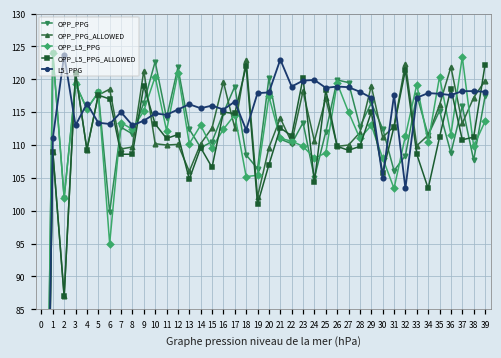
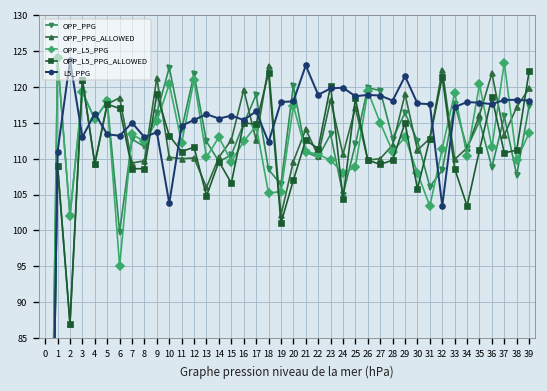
  {
    "L5_PPG": {
      "1": 111,
      "3": 113,
      "4": 116,
      "5": 113,
      "6": 113,
      "7": 115,
      "8": 113,
      "9": 114,
-     "10": 115,
+     "10": 104,
      "11": 115,
      "12": 115,
      "13": 116,
      "14": 116,
      "15": 116,
      "17": 117,
      "18": 112,
      "19": 118,
      "20": 118,
      "21": 123,
      "22": 119,
      "24": 120,
      "26": 119,
      "27": 119,
      "28": 118,
-     "29": 117,
-     "30": 105,
+     "29": 122,
+     "30": 118,
      "31": 118,
      "32": 103,
      "34": 118,
      "35": 118,
      "36": 118,
      "37": 118,
      "38": 118,
      "39": 118
    }
  }
